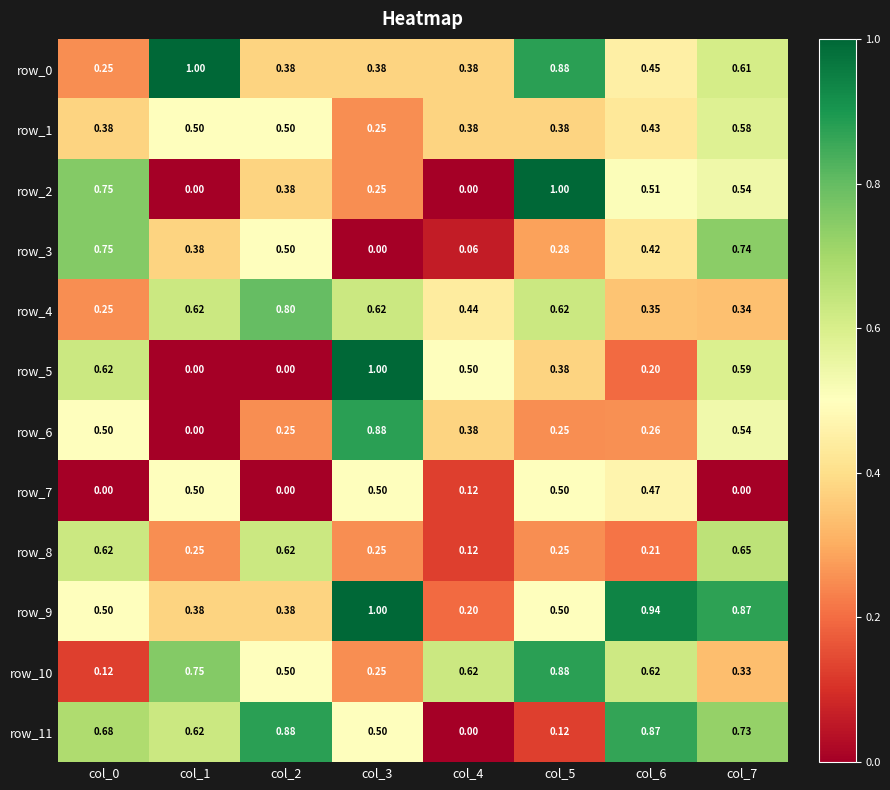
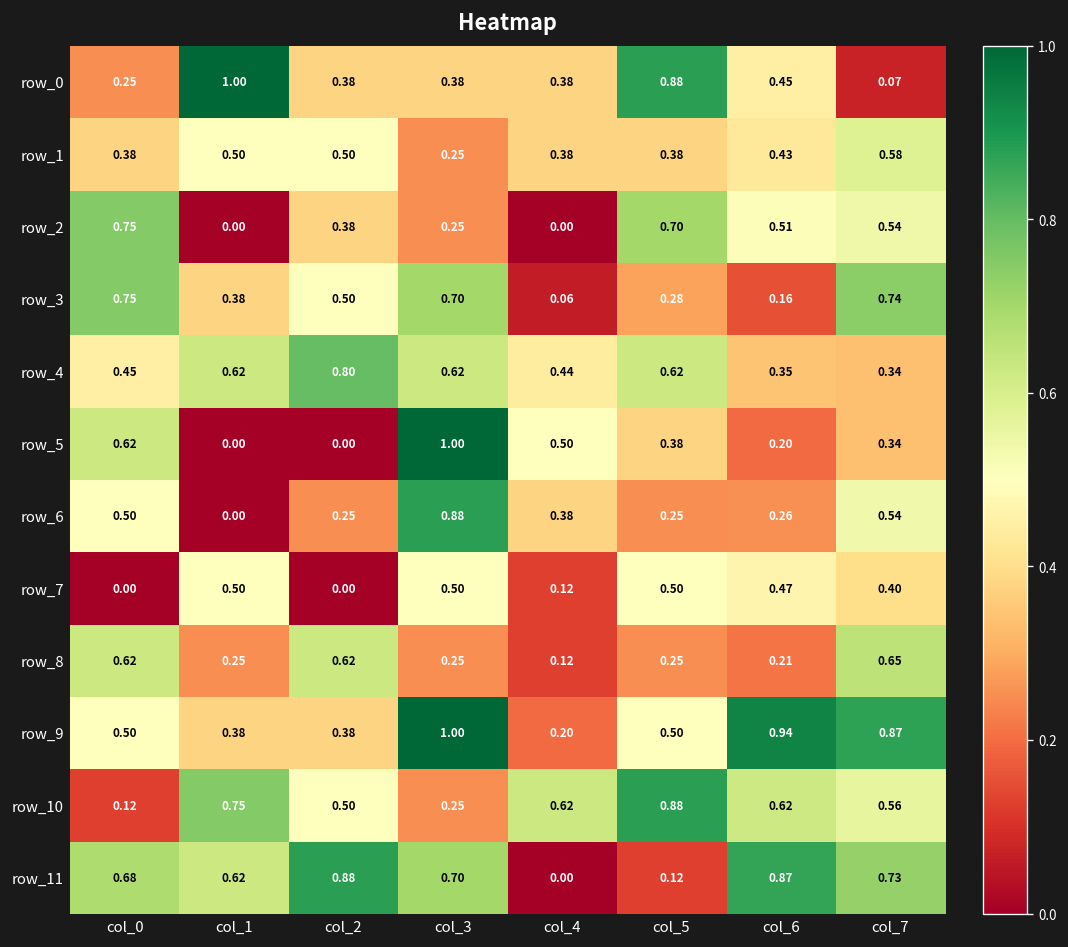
  {
    "row_0": {
      "col_0": 0.25,
      "col_1": 1.00,
      "col_2": 0.38,
      "col_3": 0.38,
      "col_4": 0.38,
      "col_5": 0.88,
      "col_6": 0.45,
-     "col_7": 0.61
+     "col_7": 0.07
    },
    "row_1": {
      "col_0": 0.38,
      "col_1": 0.50,
      "col_2": 0.50,
      "col_3": 0.25,
      "col_4": 0.38,
      "col_5": 0.38,
      "col_6": 0.43,
      "col_7": 0.58
    },
    "row_2": {
      "col_0": 0.75,
      "col_1": 0.00,
      "col_2": 0.38,
      "col_3": 0.25,
      "col_4": 0.00,
-     "col_5": 1.00,
+     "col_5": 0.70,
      "col_6": 0.51,
      "col_7": 0.54
    },
    "row_3": {
      "col_0": 0.75,
      "col_1": 0.38,
      "col_2": 0.50,
-     "col_3": 0.00,
+     "col_3": 0.70,
      "col_4": 0.06,
      "col_5": 0.28,
-     "col_6": 0.42,
+     "col_6": 0.16,
      "col_7": 0.74
    },
    "row_4": {
-     "col_0": 0.25,
+     "col_0": 0.45,
      "col_1": 0.62,
      "col_2": 0.80,
      "col_3": 0.62,
      "col_4": 0.44,
      "col_5": 0.62,
      "col_6": 0.35,
      "col_7": 0.34
    },
    "row_5": {
      "col_0": 0.62,
      "col_1": 0.00,
      "col_2": 0.00,
      "col_3": 1.00,
      "col_4": 0.50,
      "col_5": 0.38,
      "col_6": 0.20,
-     "col_7": 0.59
+     "col_7": 0.34
    },
    "row_6": {
      "col_0": 0.50,
      "col_1": 0.00,
      "col_2": 0.25,
      "col_3": 0.88,
      "col_4": 0.38,
      "col_5": 0.25,
      "col_6": 0.26,
      "col_7": 0.54
    },
    "row_7": {
      "col_0": 0.00,
      "col_1": 0.50,
      "col_2": 0.00,
      "col_3": 0.50,
      "col_4": 0.12,
      "col_5": 0.50,
      "col_6": 0.47,
-     "col_7": 0.00
+     "col_7": 0.40
    },
    "row_8": {
      "col_0": 0.62,
      "col_1": 0.25,
      "col_2": 0.62,
      "col_3": 0.25,
      "col_4": 0.12,
      "col_5": 0.25,
      "col_6": 0.21,
      "col_7": 0.65
    },
    "row_9": {
      "col_0": 0.50,
      "col_1": 0.38,
      "col_2": 0.38,
      "col_3": 1.00,
      "col_4": 0.20,
      "col_5": 0.50,
      "col_6": 0.94,
      "col_7": 0.87
    },
    "row_10": {
      "col_0": 0.12,
      "col_1": 0.75,
      "col_2": 0.50,
      "col_3": 0.25,
      "col_4": 0.62,
      "col_5": 0.88,
      "col_6": 0.62,
-     "col_7": 0.33
+     "col_7": 0.56
    },
    "row_11": {
      "col_0": 0.68,
      "col_1": 0.62,
      "col_2": 0.88,
-     "col_3": 0.50,
+     "col_3": 0.70,
      "col_4": 0.00,
      "col_5": 0.12,
      "col_6": 0.87,
      "col_7": 0.73
    }
  }
